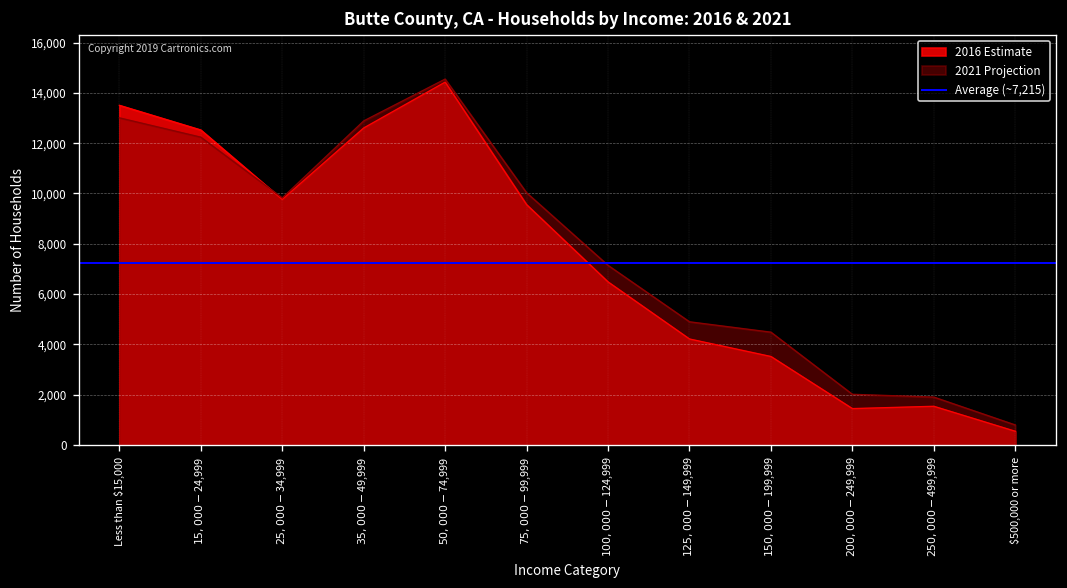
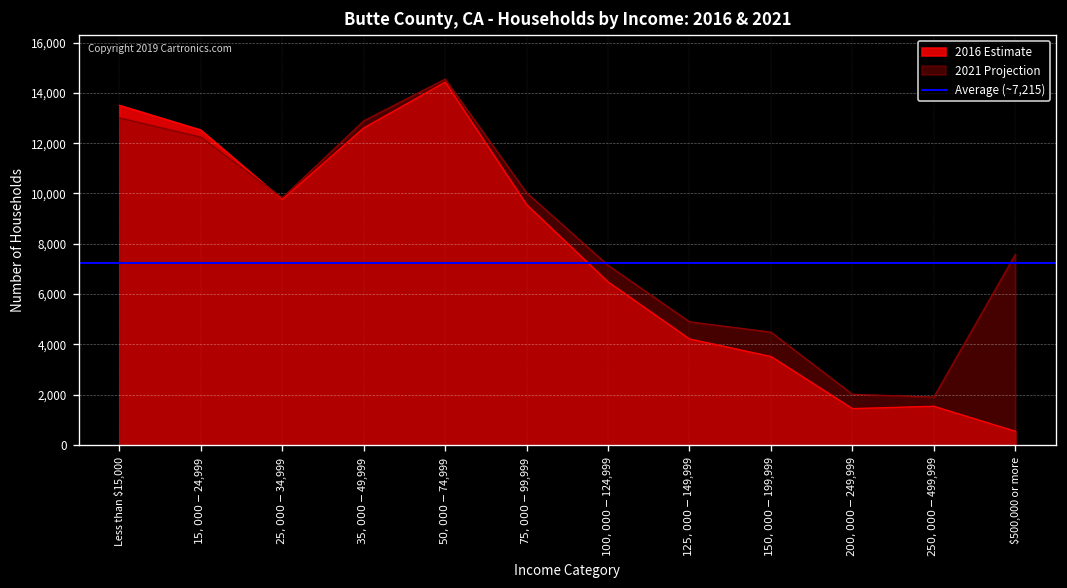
  {
    "2016 Estimate": {
      "Less than $15,000": "13,500",
      "$500,000 or more": "500"
    },
    "2021 Projection": {
      "Less than $15,000": "13,000",
-     "$500,000 or more": "800"
+     "$500,000 or more": "7,600"
    }
  }
